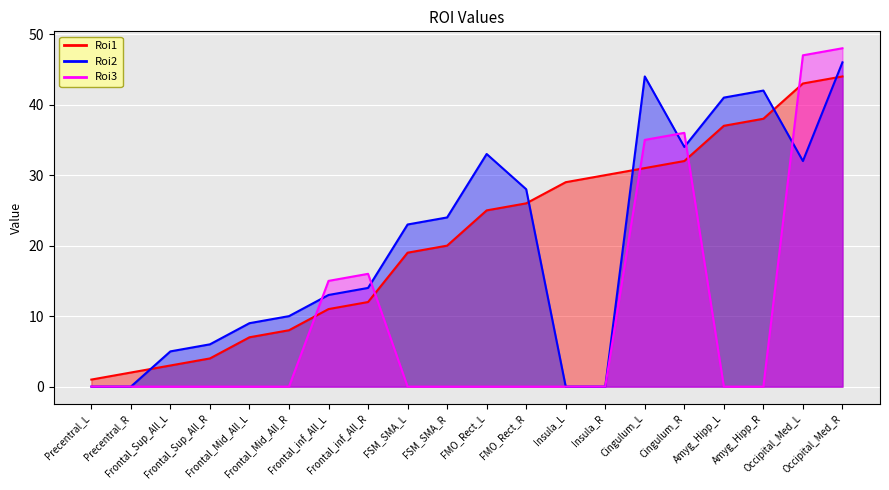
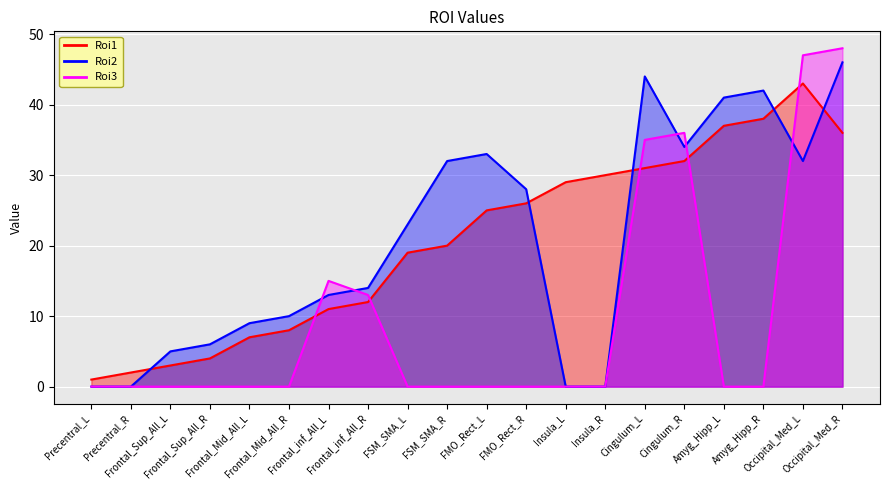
  {
    "Roi1": {
      "Precentral_L": 1,
      "Precentral_R": 2,
      "Frontal_Sup_All_L": 3,
      "Frontal_Sup_All_R": 4,
      "Frontal_Mid_All_L": 7,
      "Frontal_Mid_All_R": 8,
      "Frontal_inf_All_L": 11,
      "Frontal_inf_All_R": 12,
      "FSM_SMA_L": 19,
      "FSM_SMA_R": 20,
      "FMO_Rect_L": 25,
      "FMO_Rect_R": 26,
      "Insula_L": 29,
      "Insula_R": 30,
      "Cingulum_L": 31,
      "Cingulum_R": 32,
      "Amyg_Hipp_L": 37,
      "Amyg_Hipp_R": 38,
      "Occipital_Med_L": 43,
-     "Occipital_Med_R": 44
+     "Occipital_Med_R": 36
    },
    "Roi2": {
      "Frontal_Sup_All_L": 5,
      "Frontal_Sup_All_R": 6,
      "Frontal_Mid_All_L": 9,
      "Frontal_Mid_All_R": 10,
      "Frontal_inf_All_L": 13,
      "Frontal_inf_All_R": 14,
      "FSM_SMA_L": 23,
-     "FSM_SMA_R": 24,
+     "FSM_SMA_R": 32,
      "FMO_Rect_L": 33,
      "FMO_Rect_R": 28,
      "Cingulum_L": 44,
      "Cingulum_R": 34,
      "Amyg_Hipp_L": 41,
      "Amyg_Hipp_R": 42,
      "Occipital_Med_L": 32,
      "Occipital_Med_R": 46
    },
    "Roi3": {
      "Frontal_Sup_All_L": 0,
      "Frontal_Sup_All_R": 0,
      "Frontal_Mid_All_L": 0,
      "Frontal_Mid_All_R": 0,
      "Frontal_inf_All_L": 15,
-     "Frontal_inf_All_R": 16,
+     "Frontal_inf_All_R": 13,
      "FSM_SMA_L": 0,
      "FSM_SMA_R": 0,
      "FMO_Rect_L": 0,
      "FMO_Rect_R": 0,
      "Cingulum_L": 35,
      "Cingulum_R": 36,
      "Amyg_Hipp_L": 0,
      "Amyg_Hipp_R": 0,
      "Occipital_Med_L": 47,
      "Occipital_Med_R": 48
    }
  }
